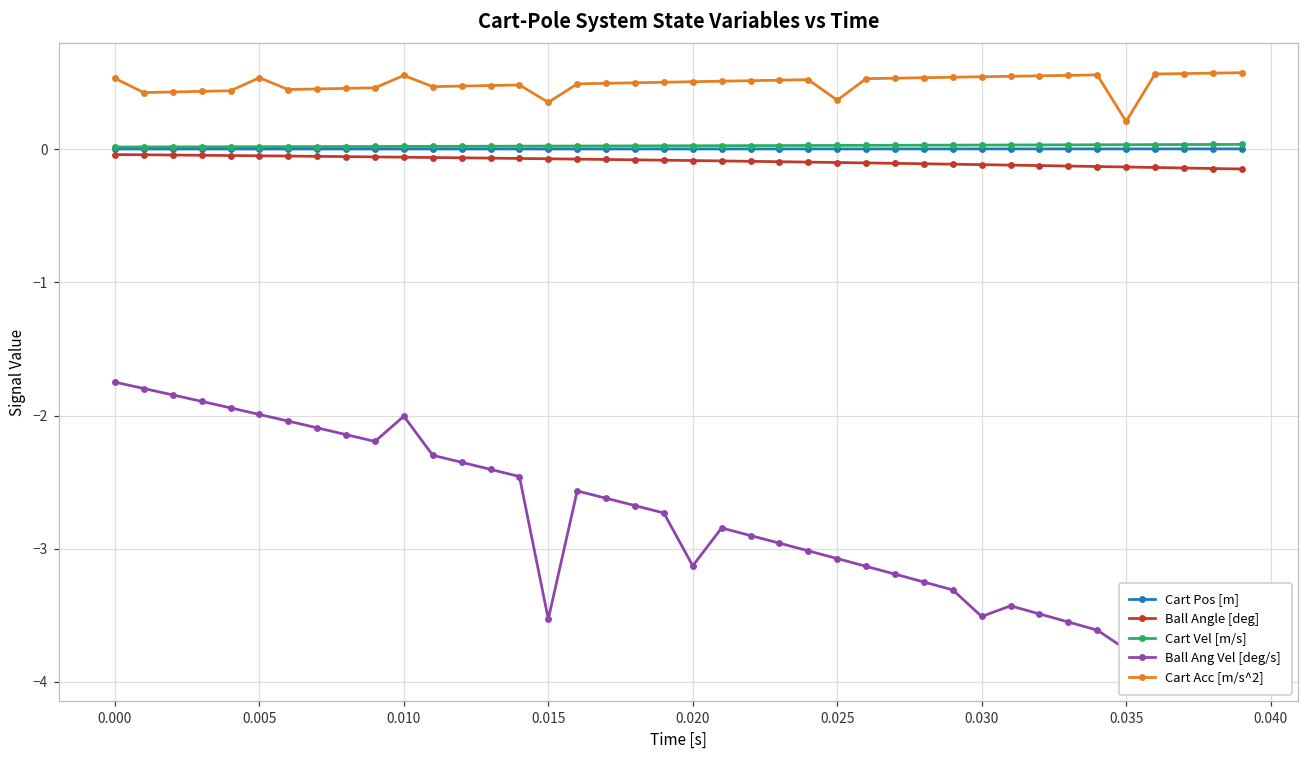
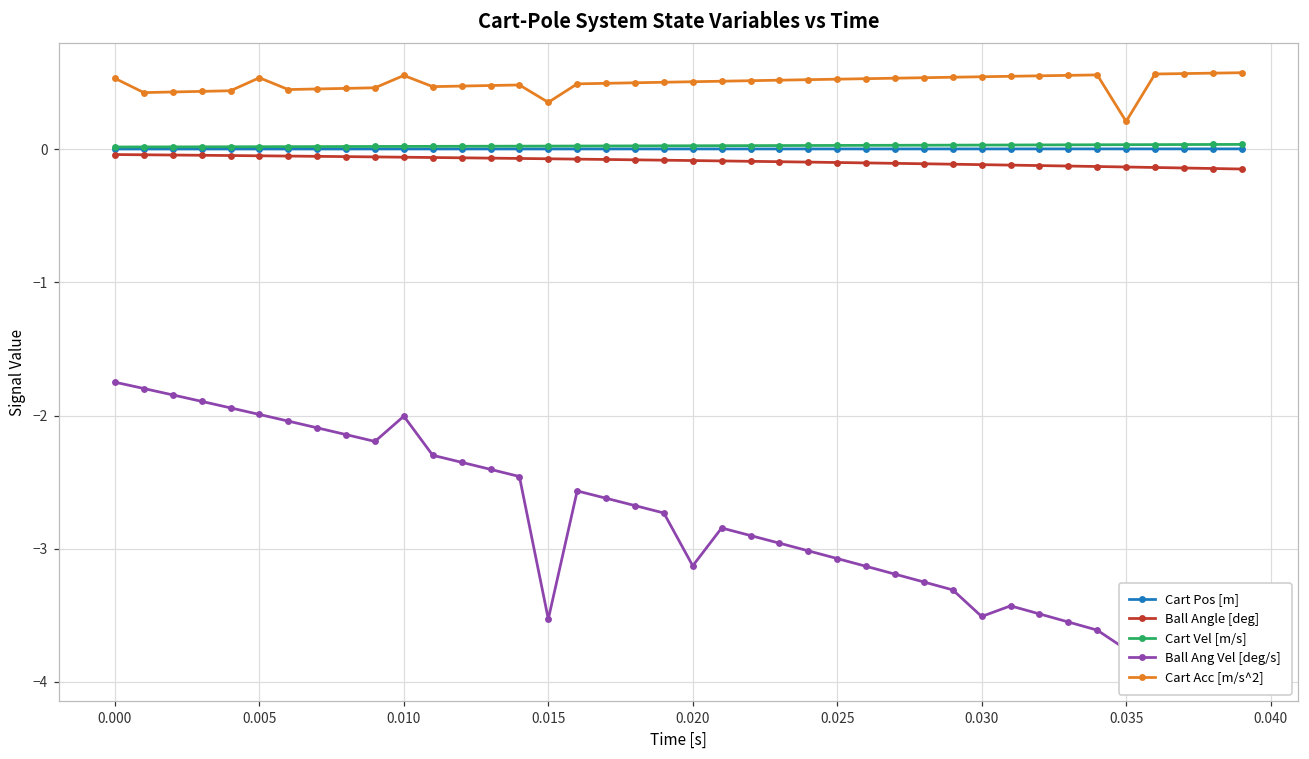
  {
    "Cart Pos [m]": {
      "0.015": 0.00,
      "0.020": 0.00,
      "0.025": 0.00,
      "0.030": 0.00,
      "0.035": 0.00
    },
    "Ball Angle [deg]": {
      "0.000": -0.04,
      "0.005": -0.05,
      "0.010": -0.06,
      "0.015": -0.07,
      "0.020": -0.09,
      "0.025": -0.10,
      "0.030": -0.12,
      "0.035": -0.13
    },
    "Cart Vel [m/s]": {
      "0.015": 0.02,
      "0.020": 0.02,
      "0.025": 0.03,
      "0.030": 0.03,
      "0.035": 0.03
    },
    "Ball Ang Vel [deg/s]": {
      "0.000": -1.75,
      "0.005": -1.99,
      "0.010": -2.00,
      "0.015": -3.53,
      "0.020": -3.13,
      "0.025": -3.07,
      "0.030": -3.51
    },
    "Cart Acc [m/s^2]": {
      "0.000": 0.53,
      "0.005": 0.53,
      "0.010": 0.55,
      "0.015": 0.35,
      "0.020": 0.51,
-     "0.025": 0.37,
+     "0.025": 0.52,
      "0.030": 0.54,
      "0.035": 0.21
    }
  }
